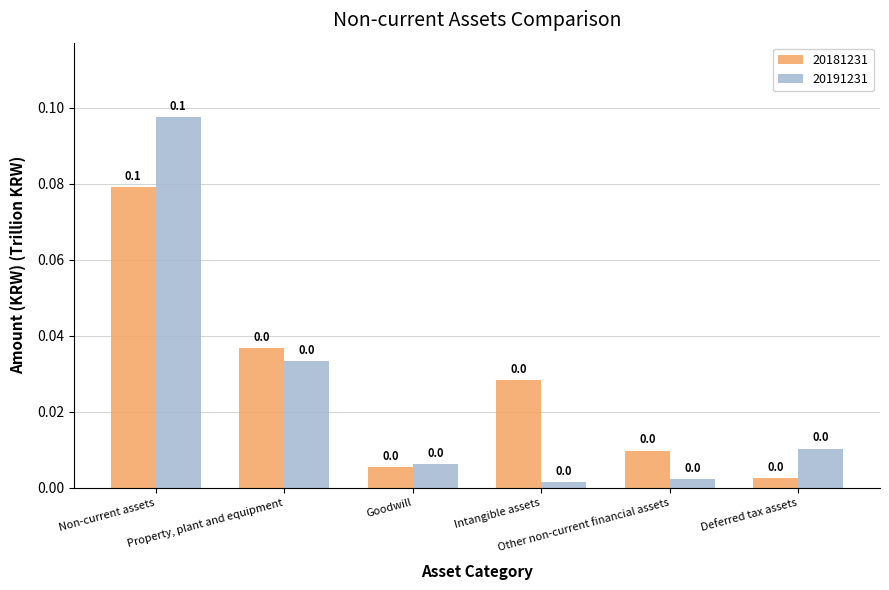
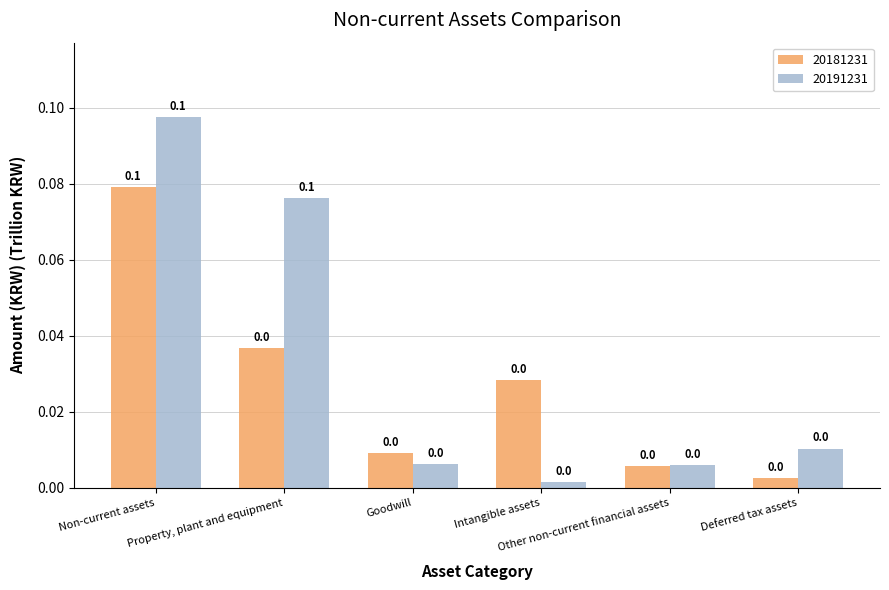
  {
    "20181231": {
-     "Goodwill": 0.005,
-     "Other non-current financial assets": 0.010
+     "Goodwill": 0.009,
+     "Other non-current financial assets": 0.006
    },
    "20191231": {
      "Non-current assets": 0.1,
-     "Property, plant and equipment": 0.0,
+     "Property, plant and equipment": 0.1,
      "Goodwill": 0.0,
      "Intangible assets": 0.0,
-     "Other non-current financial assets": 0.002,
+     "Other non-current financial assets": 0.006,
      "Deferred tax assets": 0.0
    }
  }
